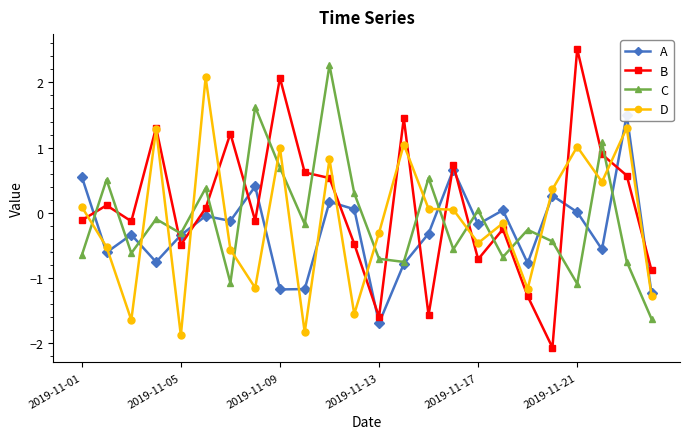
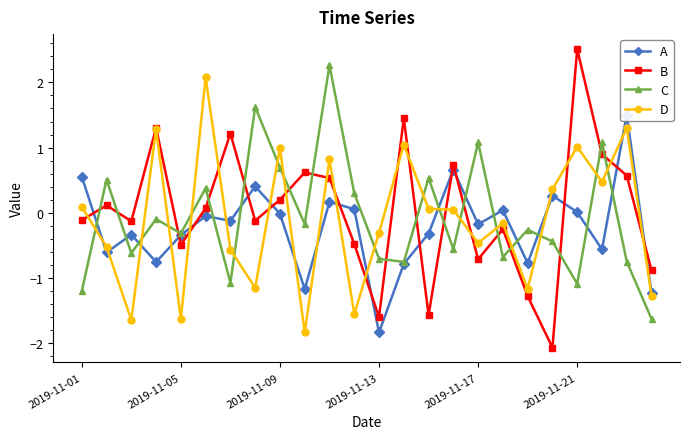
  {
    "A": {
      "2019-11-01": 0.6,
-     "2019-11-09": -1.2,
-     "2019-11-13": -1.7,
+     "2019-11-09": 0.0,
+     "2019-11-13": -1.8,
      "2019-11-17": -0.2,
      "2019-11-21": 0.0
    },
    "B": {
      "2019-11-01": -0.1,
      "2019-11-05": -0.5,
-     "2019-11-09": 2.1,
+     "2019-11-09": 0.2,
      "2019-11-13": -1.6,
      "2019-11-17": -0.7,
      "2019-11-21": 2.5
    },
    "C": {
-     "2019-11-01": -0.7,
+     "2019-11-01": -1.2,
      "2019-11-09": 0.7,
      "2019-11-13": -0.7,
-     "2019-11-17": 0.0,
+     "2019-11-17": 1.1,
      "2019-11-21": -1.1
    },
    "D": {
      "2019-11-01": 0.1,
-     "2019-11-05": -1.9,
+     "2019-11-05": -1.6,
      "2019-11-09": 1.0,
      "2019-11-13": -0.3,
      "2019-11-17": -0.5,
      "2019-11-21": 1.0
    }
  }
